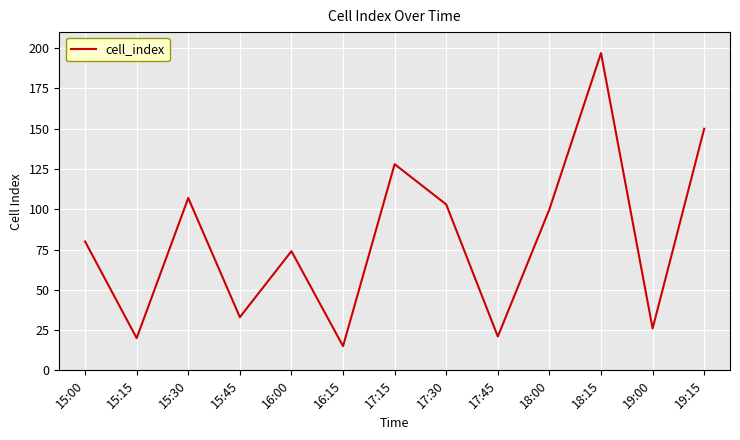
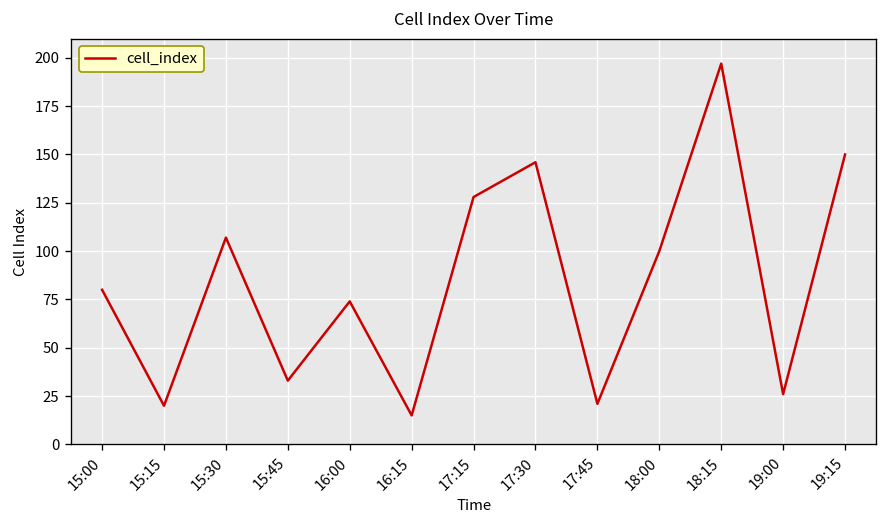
  {
    "15:00": 80,
    "15:15": 20,
    "15:30": 107,
    "15:45": 33,
    "16:00": 74,
    "16:15": 15,
    "17:15": 128,
-   "17:30": 103,
+   "17:30": 146,
    "17:45": 21,
    "18:00": 100,
    "18:15": 197,
    "19:00": 26,
    "19:15": 150
  }
